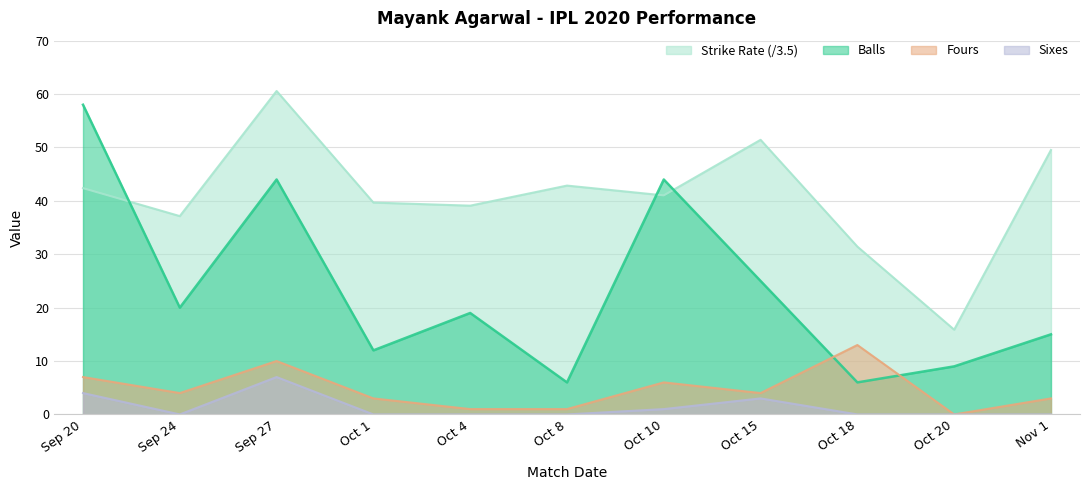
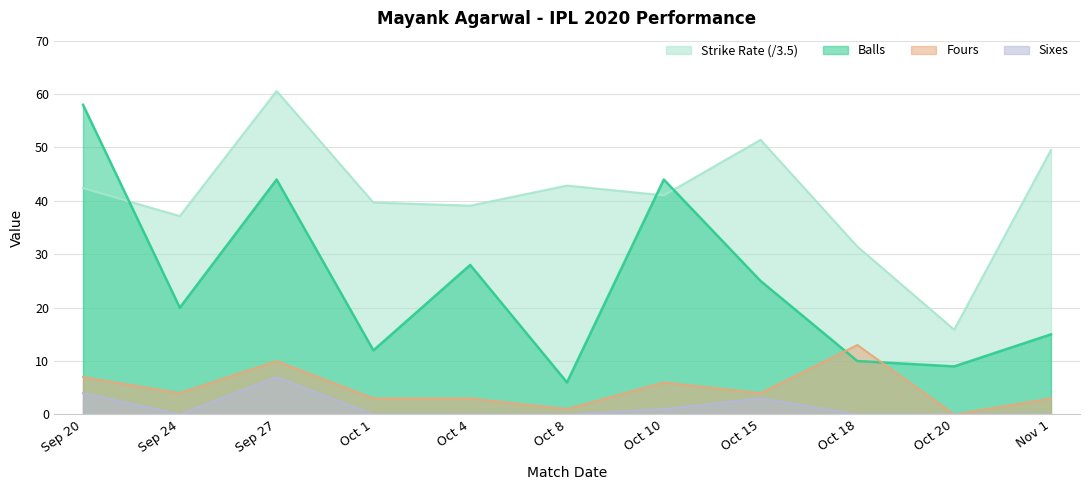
  {
    "Balls": {
      "Sep 20": 58,
      "Sep 24": 20,
      "Sep 27": 44,
      "Oct 1": 12,
-     "Oct 4": 19,
+     "Oct 4": 28,
      "Oct 8": 6,
      "Oct 10": 44,
      "Oct 15": 25,
-     "Oct 18": 6,
+     "Oct 18": 10,
      "Oct 20": 9,
      "Nov 1": 15
    },
    "Fours": {
      "Sep 20": 7,
      "Sep 24": 4,
      "Sep 27": 10,
      "Oct 1": 3,
-     "Oct 4": 1,
+     "Oct 4": 3,
      "Oct 8": 1,
      "Oct 10": 6,
      "Oct 15": 4,
      "Oct 18": 13,
      "Nov 1": 3
    }
  }
